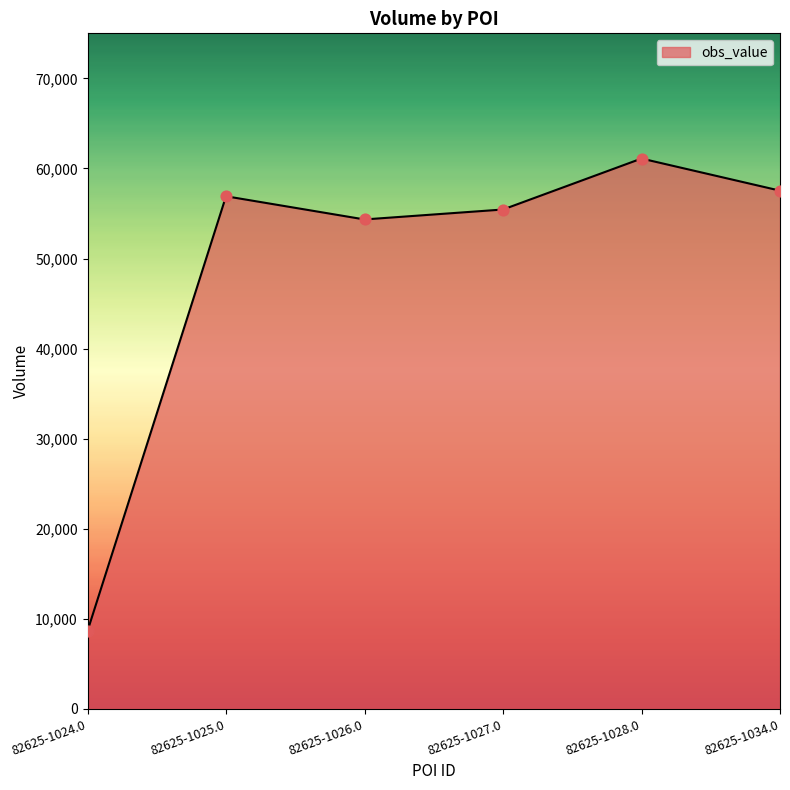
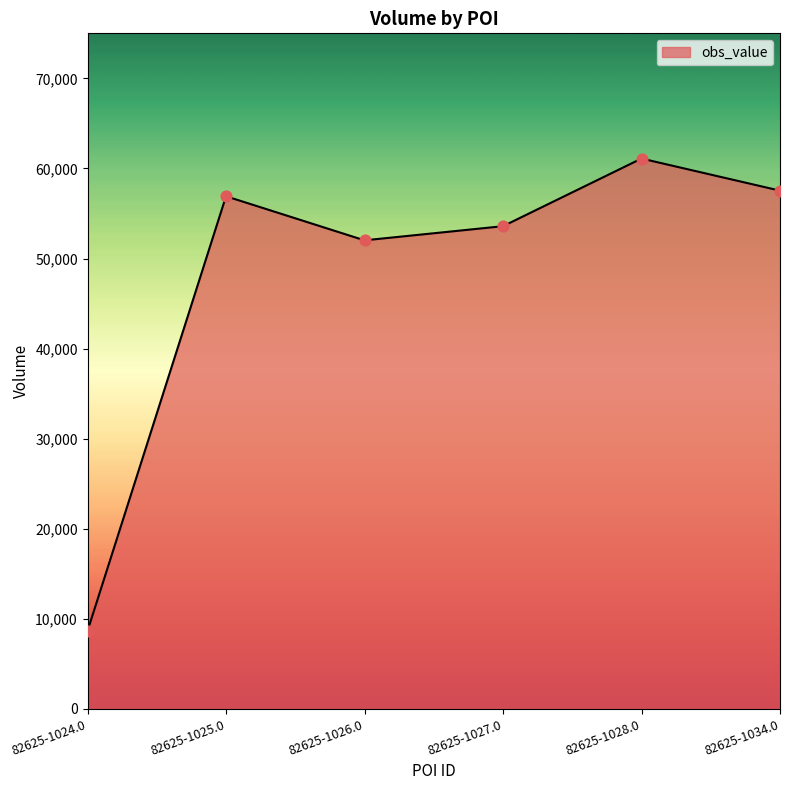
  {
    "82625-1024.0": "9,000",
    "82625-1025.0": "57,000",
-   "82625-1026.0": "54,000",
-   "82625-1027.0": "55,000",
+   "82625-1026.0": "52,000",
+   "82625-1027.0": "54,000",
    "82625-1028.0": "61,000",
    "82625-1034.0": "58,000"
  }
